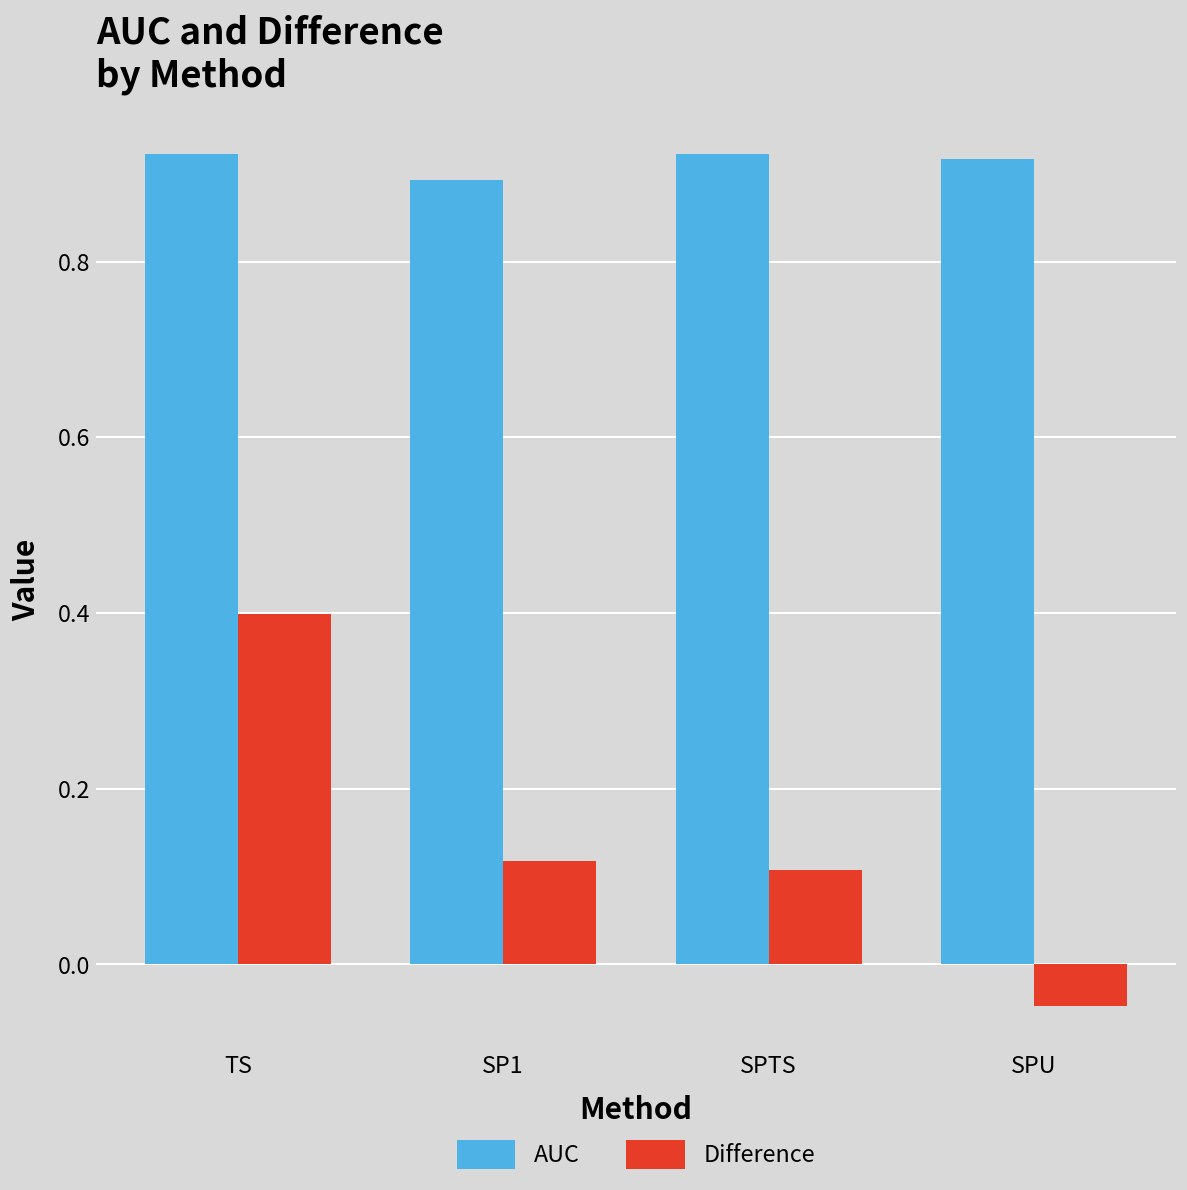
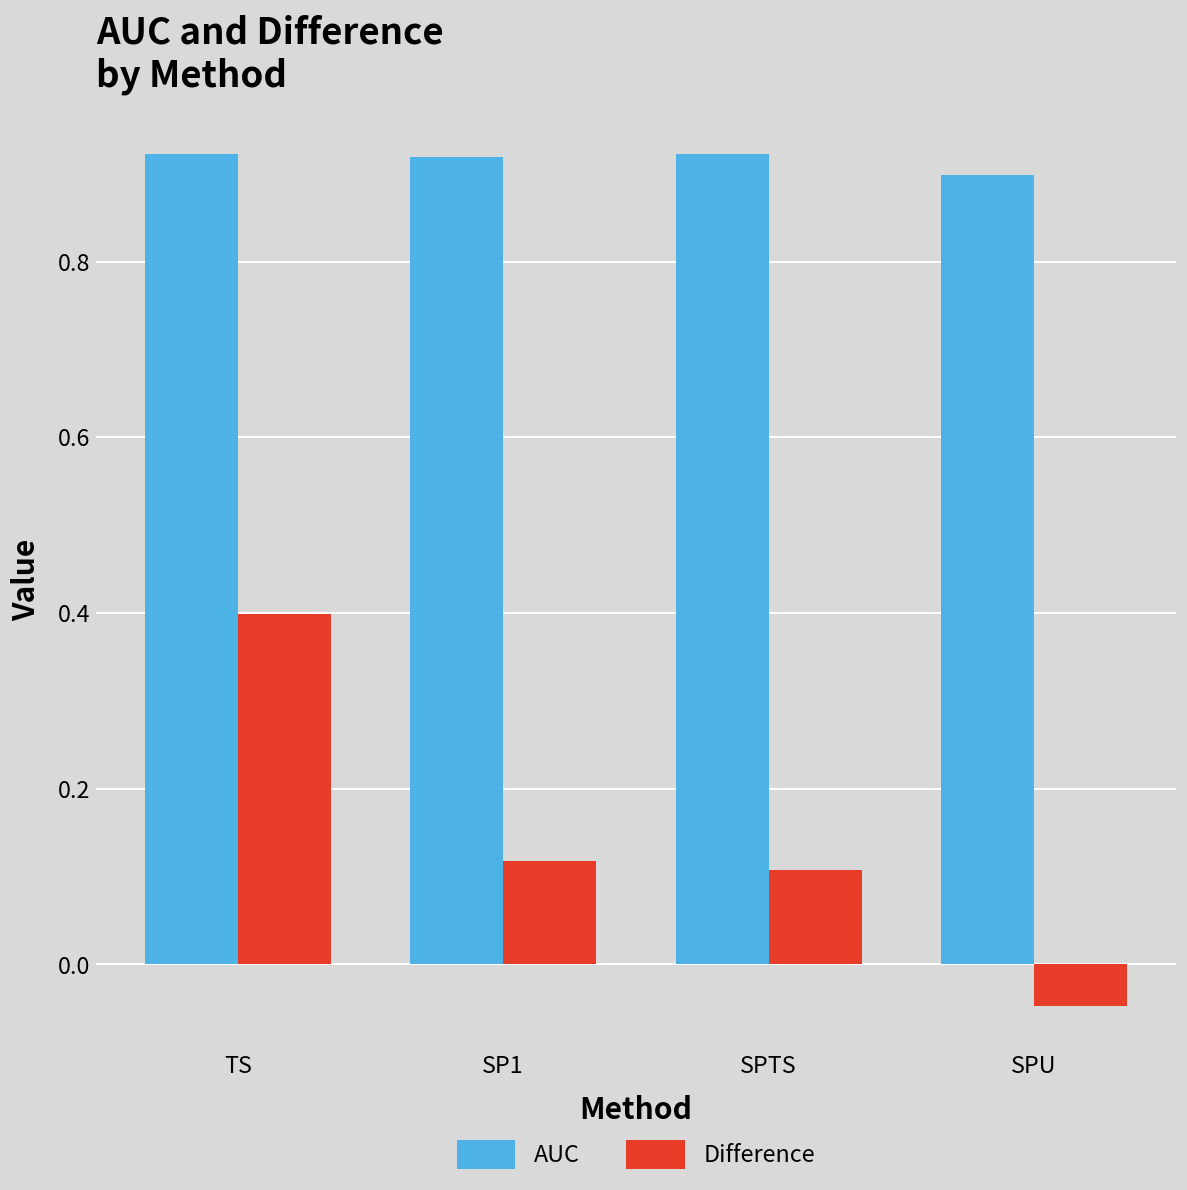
  {
    "AUC": {
      "TS": 0.92,
-     "SP1": 0.89,
+     "SP1": 0.92,
      "SPTS": 0.92,
-     "SPU": 0.92
+     "SPU": 0.90
    },
    "Difference": {
      "TS": 0.40,
      "SP1": 0.12,
      "SPTS": 0.11,
      "SPU": -0.05
    }
  }
